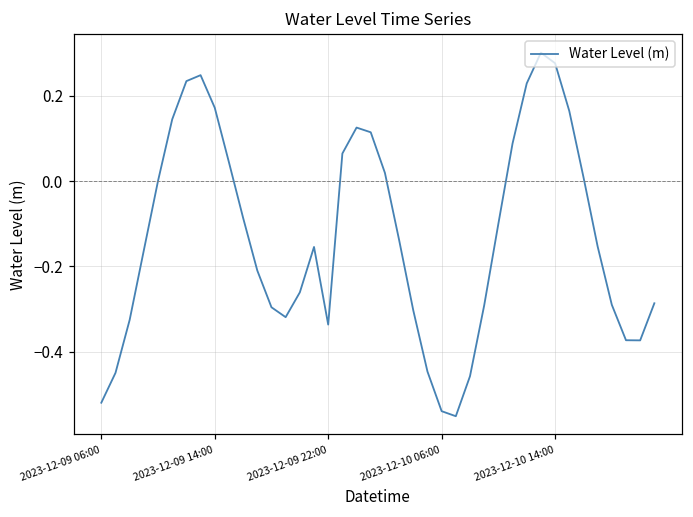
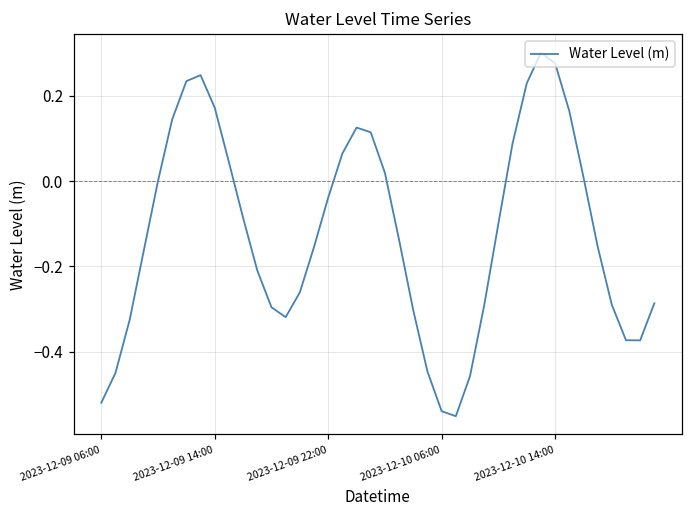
  {
    "2023-12-09 06:00": -0.52,
    "2023-12-09 14:00": 0.17,
-   "2023-12-09 22:00": -0.34,
+   "2023-12-09 22:00": -0.04,
    "2023-12-10 06:00": -0.54
  }
